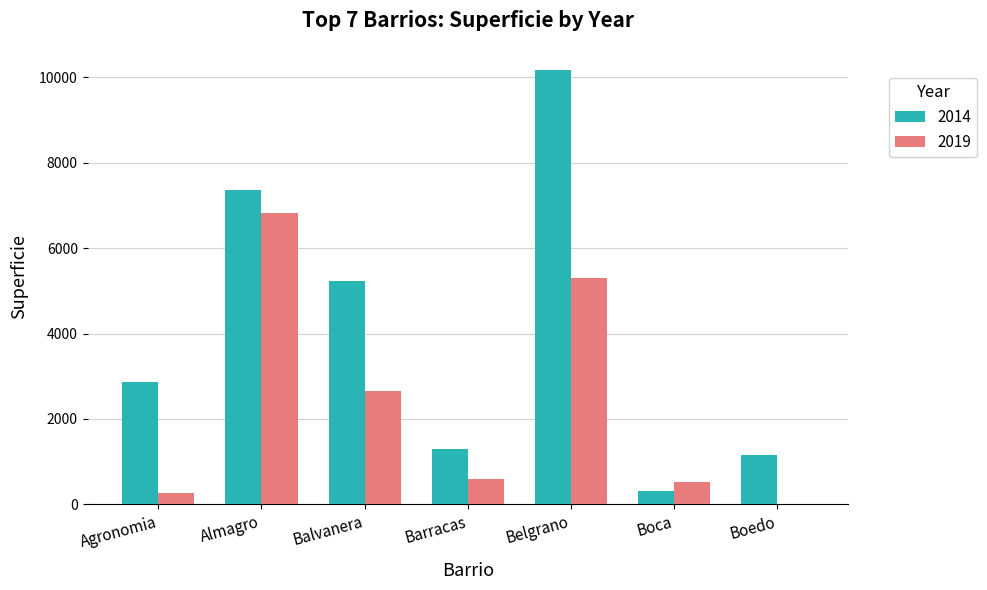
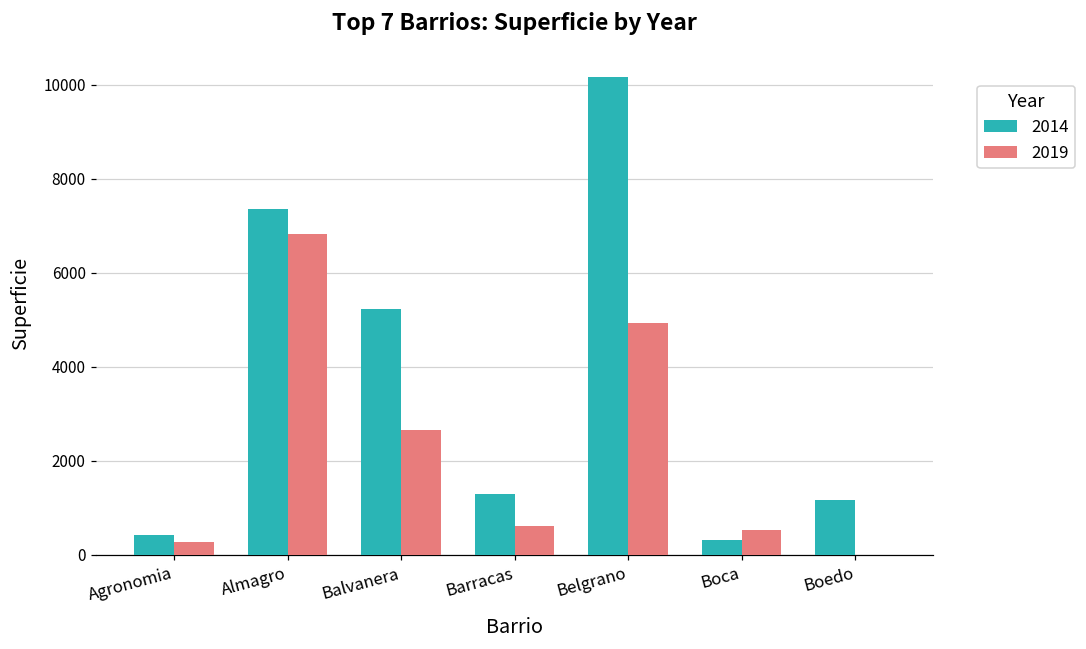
  {
    "2014": {
-     "Agronomia": 2900,
+     "Agronomia": 400,
      "Almagro": 7400,
      "Balvanera": 5200,
      "Barracas": 1300,
      "Belgrano": 10200,
      "Boca": 300,
      "Boedo": 1200
    },
    "2019": {
      "Agronomia": 300,
      "Almagro": 6800,
      "Balvanera": 2700,
      "Barracas": 600,
-     "Belgrano": 5300,
+     "Belgrano": 4900,
      "Boca": 500,
      "Boedo": 0
    }
  }
